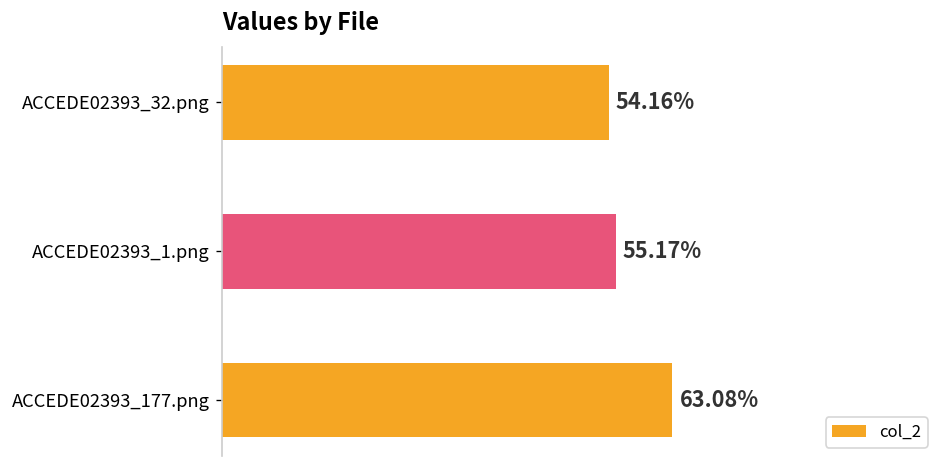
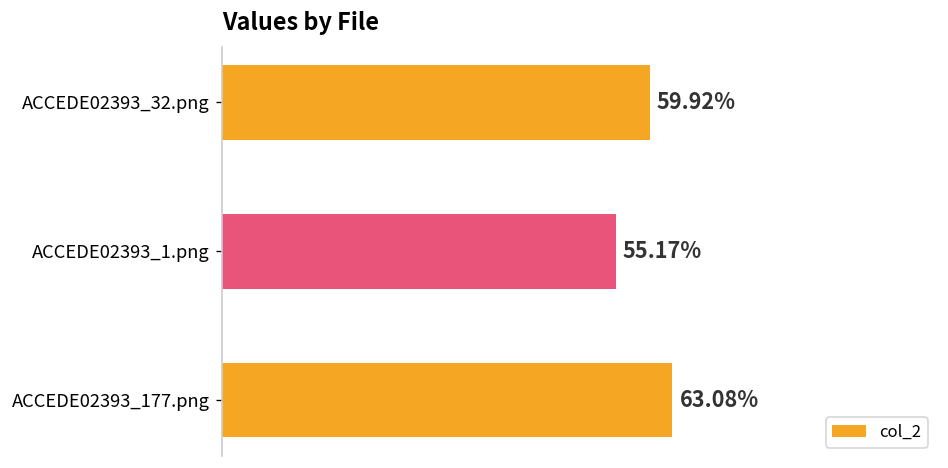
  {
-   "ACCEDE02393_32.png": "54.16%",
+   "ACCEDE02393_32.png": "59.92%",
    "ACCEDE02393_1.png": "55.17%",
    "ACCEDE02393_177.png": "63.08%"
  }
